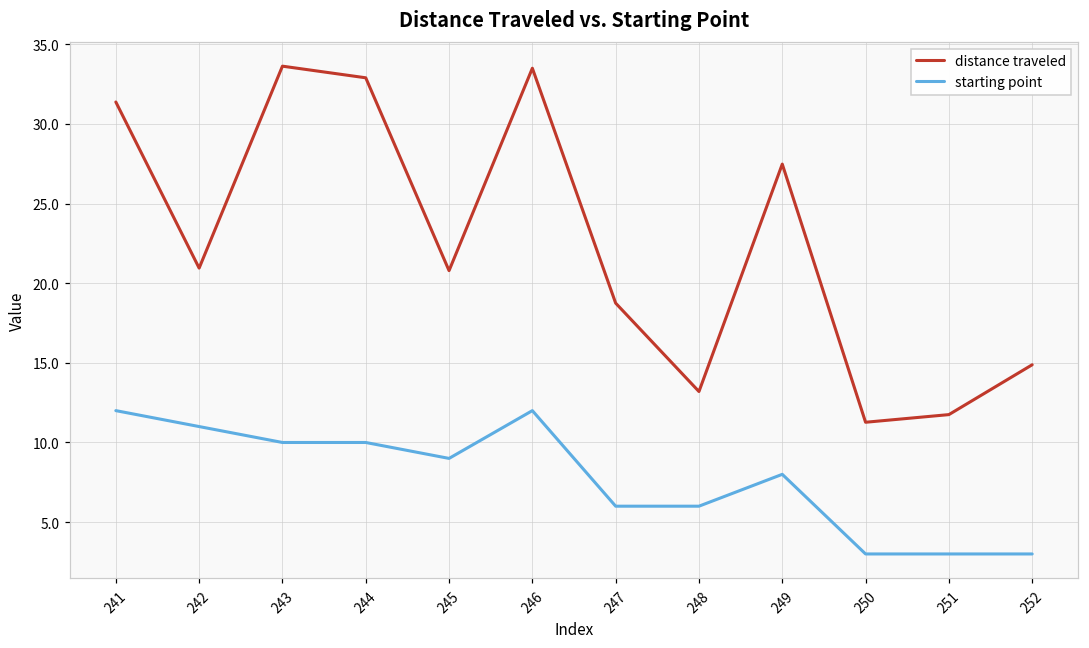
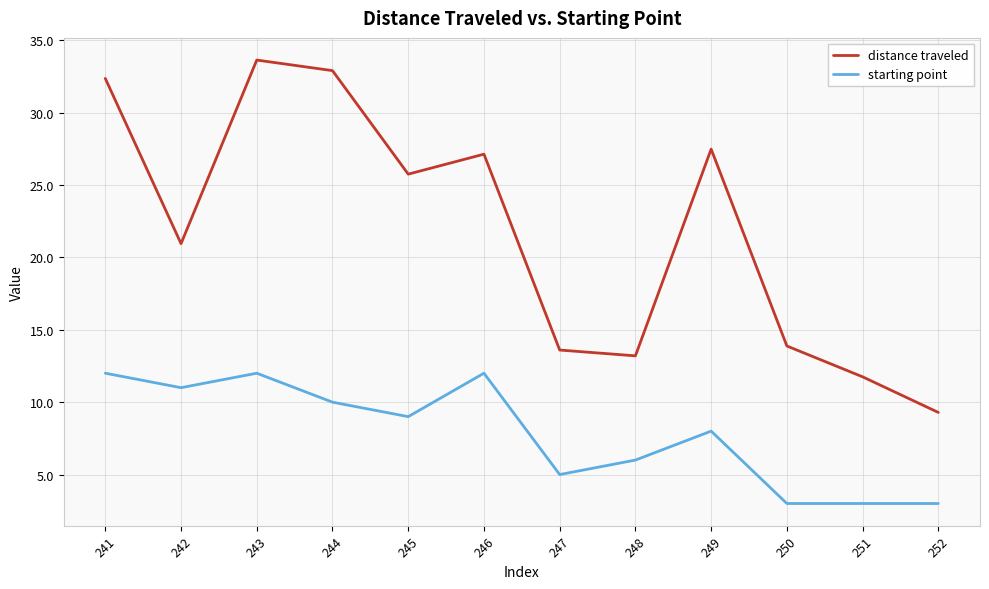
  {
    "distance traveled": {
-     "241": 31.4,
+     "241": 32.4,
      "242": 21.0,
      "243": 33.6,
      "244": 32.9,
-     "245": 20.8,
-     "246": 33.5,
-     "247": 18.8,
+     "245": 25.8,
+     "246": 27.1,
+     "247": 13.6,
      "248": 13.2,
      "249": 27.5,
-     "250": 11.3,
+     "250": 13.9,
      "251": 11.8,
-     "252": 14.9
+     "252": 9.3
    },
    "starting point": {
      "241": 12,
      "242": 11,
-     "243": 10,
+     "243": 12,
      "244": 10,
      "245": 9,
      "246": 12,
-     "247": 6,
+     "247": 5,
      "248": 6,
      "249": 8,
      "250": 3,
      "251": 3,
      "252": 3
    }
  }
